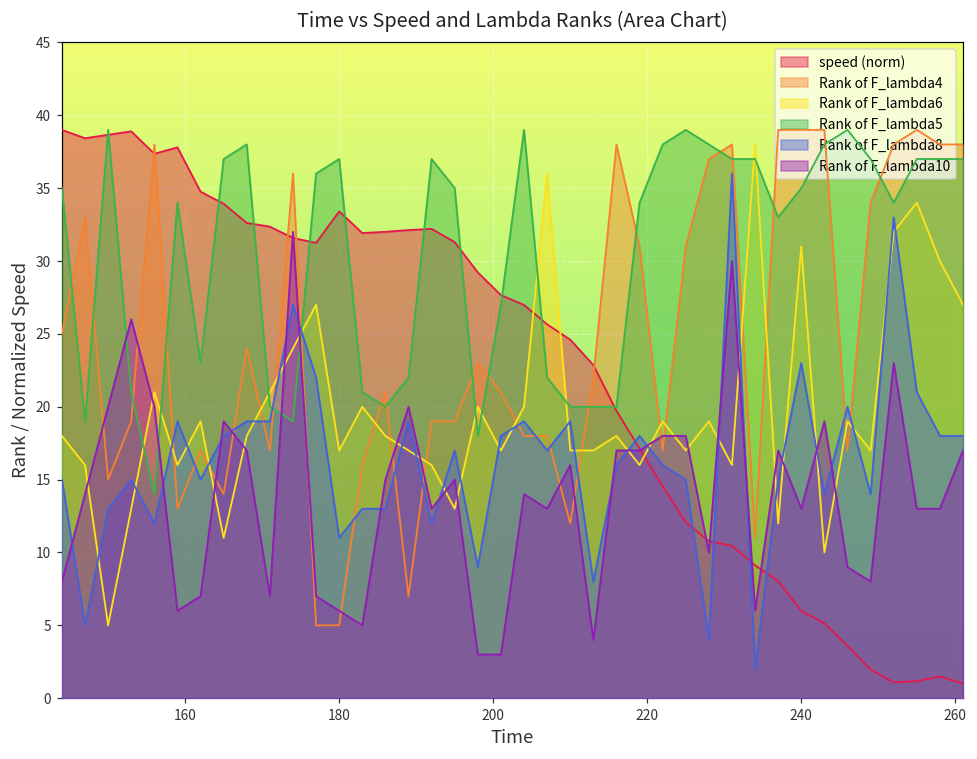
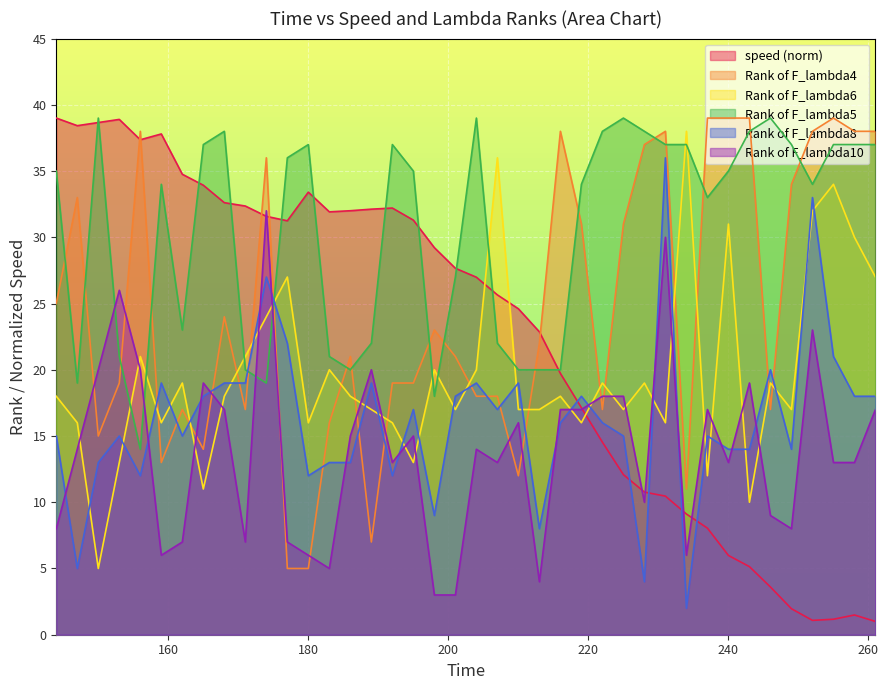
  {
    "speed (norm)": {
      "180": 33.4,
      "240": 6
    },
    "Rank of F_lambda4": {
      "180": 5
    },
    "Rank of F_lambda6": {
-     "180": 17,
+     "180": 16,
      "240": 31
    },
    "Rank of F_lambda5": {
      "180": 37,
      "240": 35
    },
    "Rank of F_lambda8": {
-     "180": 11,
-     "240": 23
+     "180": 12,
+     "240": 14
    },
    "Rank of F_lambda10": {
      "180": 6,
      "240": 13
    }
  }
